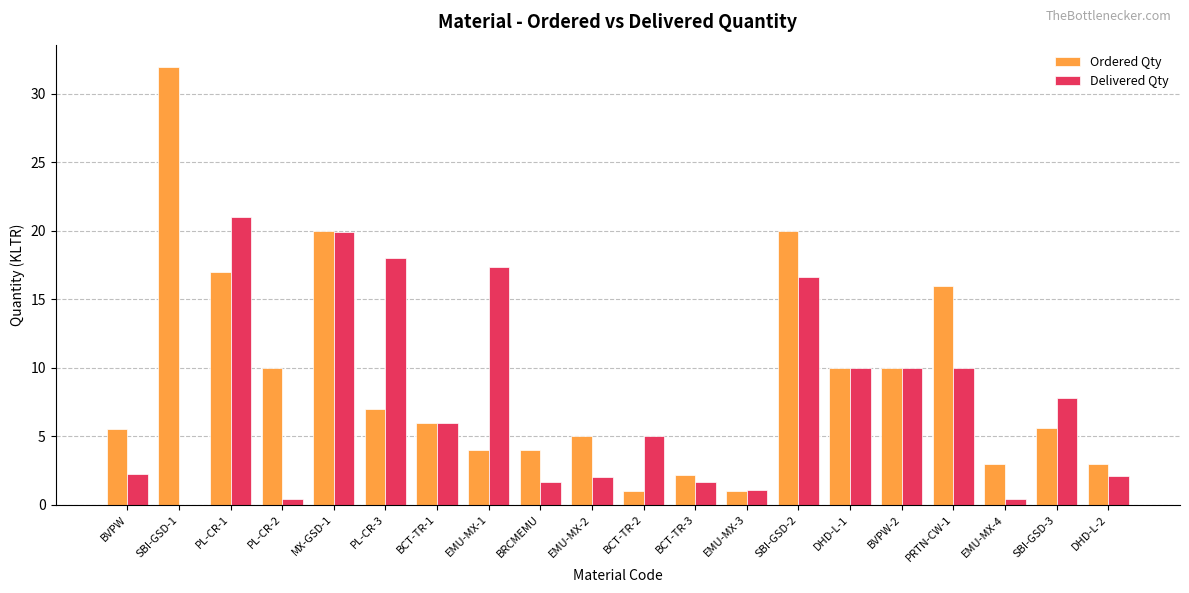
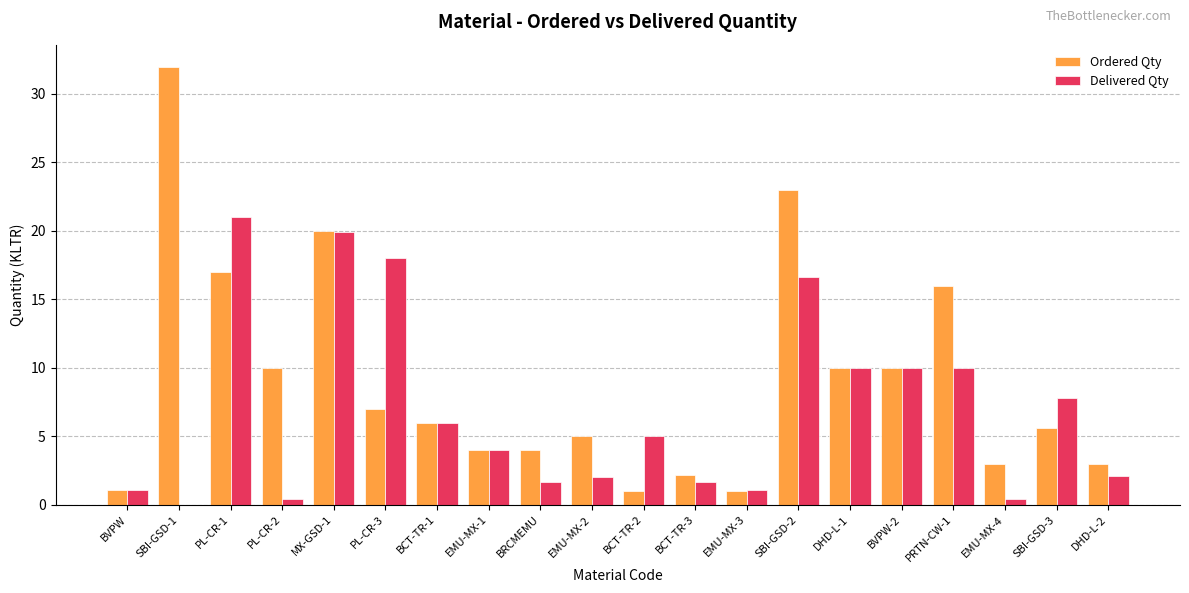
  {
    "Ordered Qty": {
-     "BVPW": 5.5,
+     "BVPW": 1.1,
      "SBI-GSD-1": 32.0,
      "PL-CR-1": 17.0,
      "PL-CR-2": 10.0,
      "MX-GSD-1": 20.0,
      "PL-CR-3": 7.0,
      "BCT-TR-1": 6.0,
      "EMU-MX-1": 4.0,
      "BRCMEMU": 4.0,
      "EMU-MX-2": 5.0,
      "BCT-TR-2": 1.0,
      "BCT-TR-3": 2.2,
      "EMU-MX-3": 1.0,
-     "SBI-GSD-2": 20,
+     "SBI-GSD-2": 23,
      "DHD-L-1": 10.0,
      "BVPW-2": 10.0,
      "PRTN-CW-1": 16.0,
      "EMU-MX-4": 3.0,
      "SBI-GSD-3": 5.6,
      "DHD-L-2": 3.0
    },
    "Delivered Qty": {
-     "BVPW": 2.2,
+     "BVPW": 1.1,
      "SBI-GSD-1": 0.0,
      "PL-CR-1": 21.0,
      "PL-CR-2": 0.4,
      "MX-GSD-1": 20.0,
      "PL-CR-3": 18.0,
      "BCT-TR-1": 6.0,
-     "EMU-MX-1": 17.4,
+     "EMU-MX-1": 4.0,
      "BRCMEMU": 1.7,
      "EMU-MX-2": 2.0,
      "BCT-TR-2": 5.0,
      "BCT-TR-3": 1.7,
      "EMU-MX-3": 1.1,
      "SBI-GSD-2": 16.7,
      "DHD-L-1": 10.0,
      "BVPW-2": 10.0,
      "PRTN-CW-1": 10.0,
      "EMU-MX-4": 0.4,
      "SBI-GSD-3": 7.8,
      "DHD-L-2": 2.1
    }
  }
